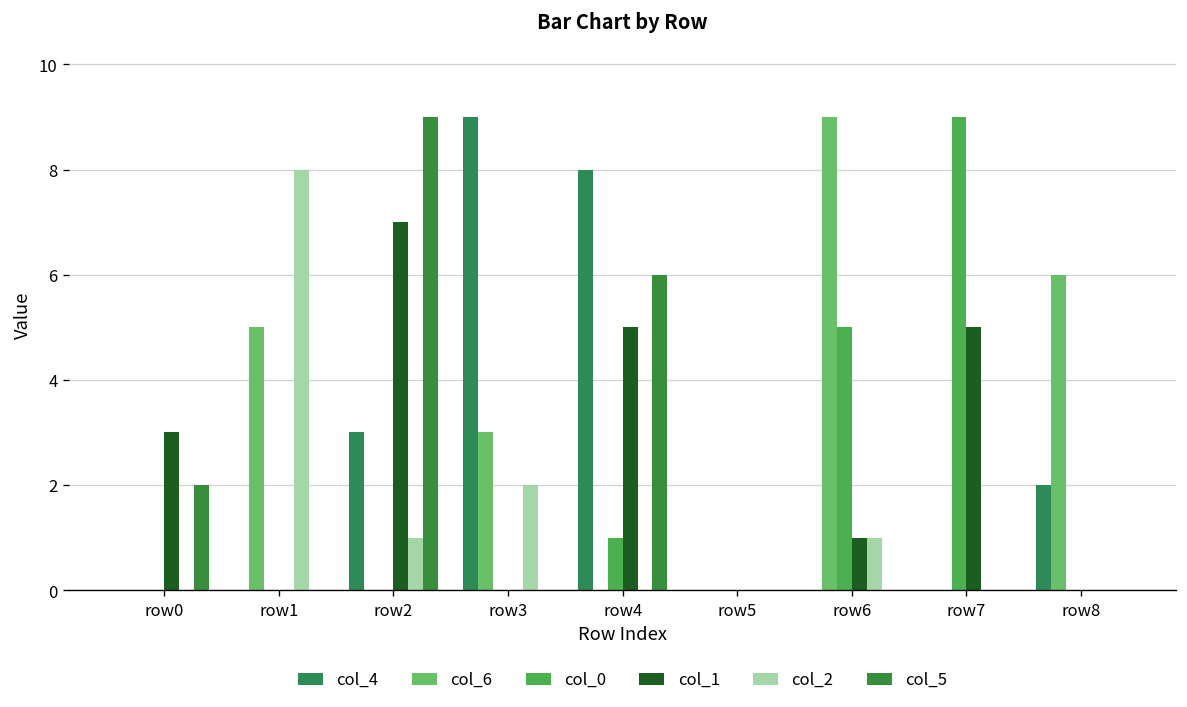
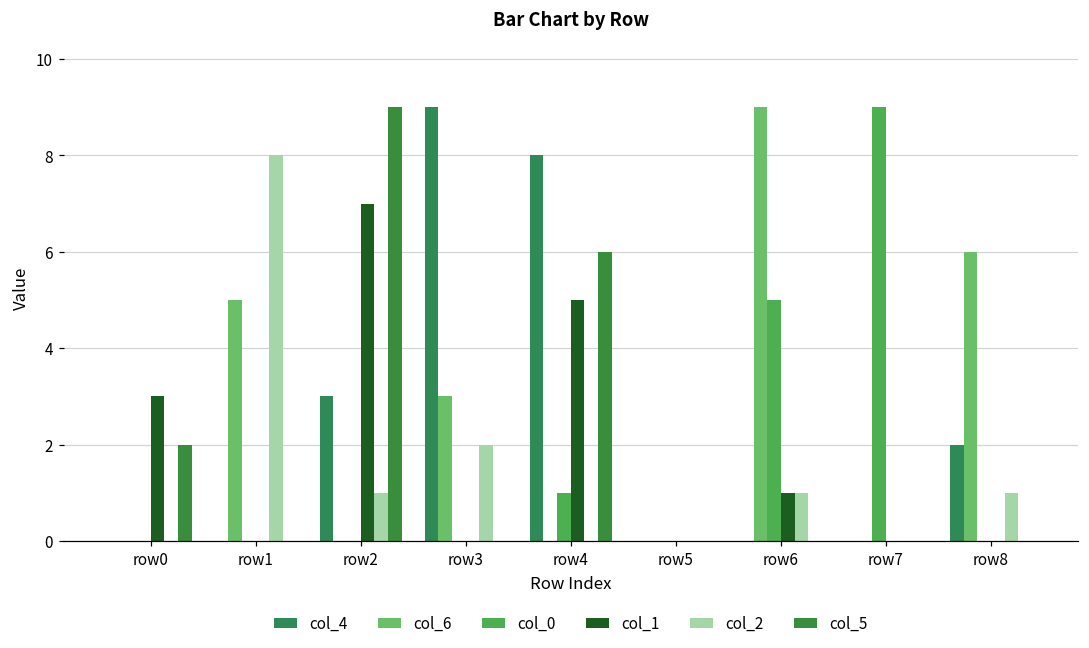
  {
    "col_1": {
      "row0": 3,
      "row1": 0,
      "row2": 7,
      "row3": 0,
      "row4": 5,
      "row5": 0,
      "row6": 1,
-     "row7": 5,
+     "row7": 0,
      "row8": 0
    },
    "col_2": {
      "row0": 0,
      "row1": 8,
      "row2": 1,
      "row3": 2,
      "row4": 0,
      "row5": 0,
      "row6": 1,
      "row7": 0,
-     "row8": 0
+     "row8": 1
    }
  }
